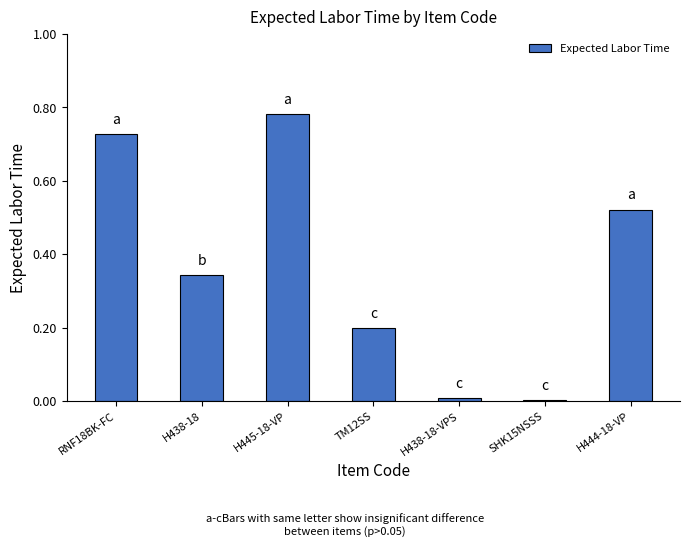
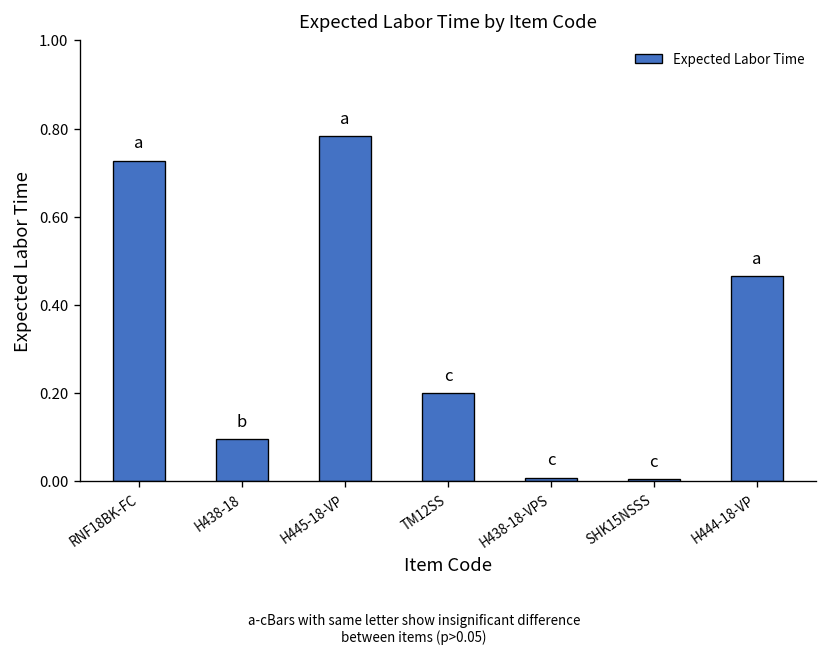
  {
    "RNF18BK-FC": 0.73,
-   "H438-18": 0.34,
+   "H438-18": 0.10,
    "H445-18-VP": 0.78,
    "TM12SS": 0.20,
    "H438-18-VPS": 0.01,
-   "H444-18-VP": 0.52
+   "H444-18-VP": 0.46
  }
